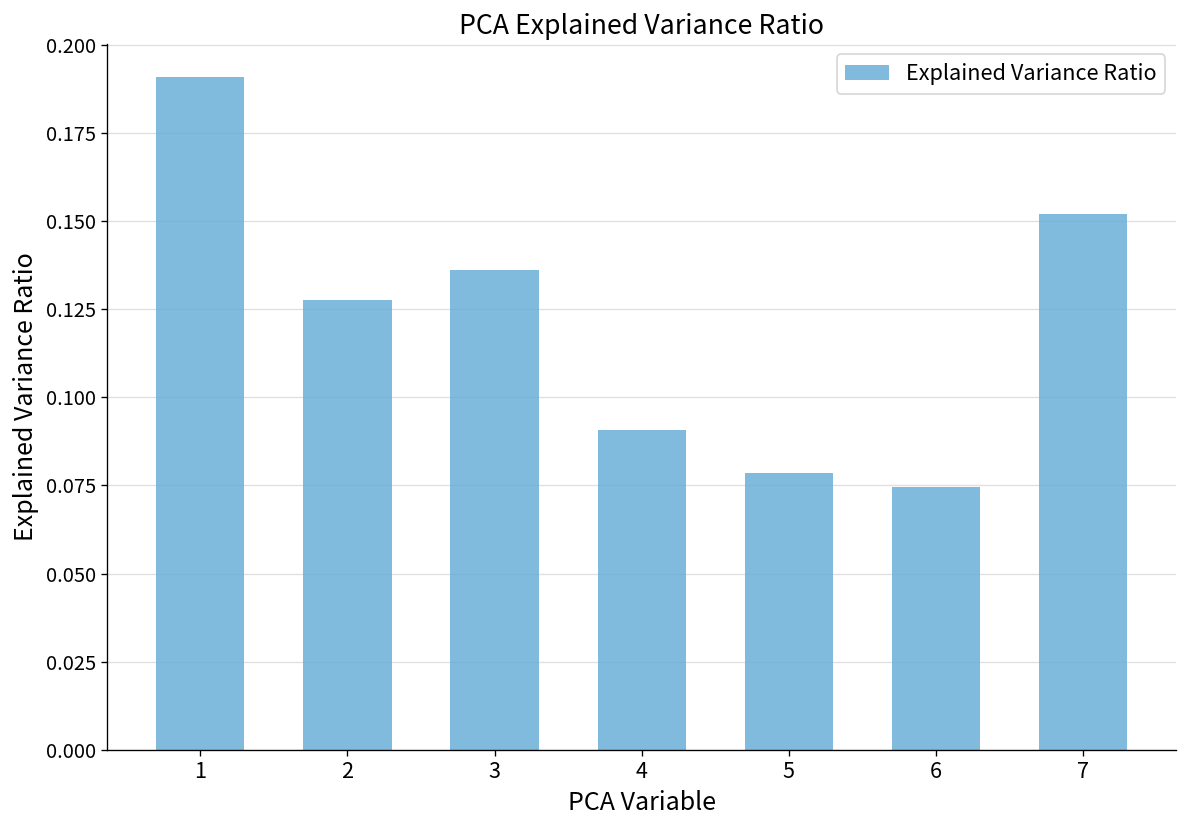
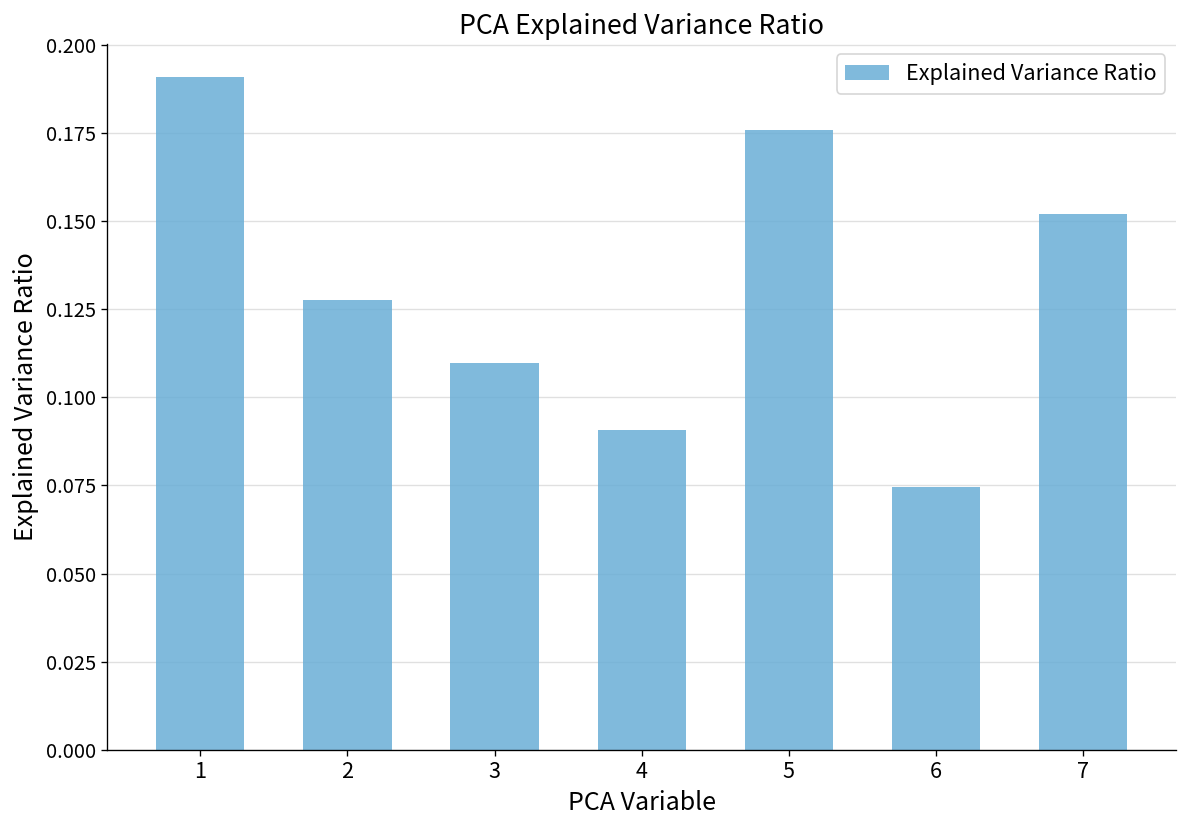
  {
    "1": 0.191,
    "2": 0.128,
-   "3": 0.136,
+   "3": 0.110,
    "4": 0.091,
-   "5": 0.079,
+   "5": 0.176,
    "6": 0.075,
    "7": 0.152
  }
